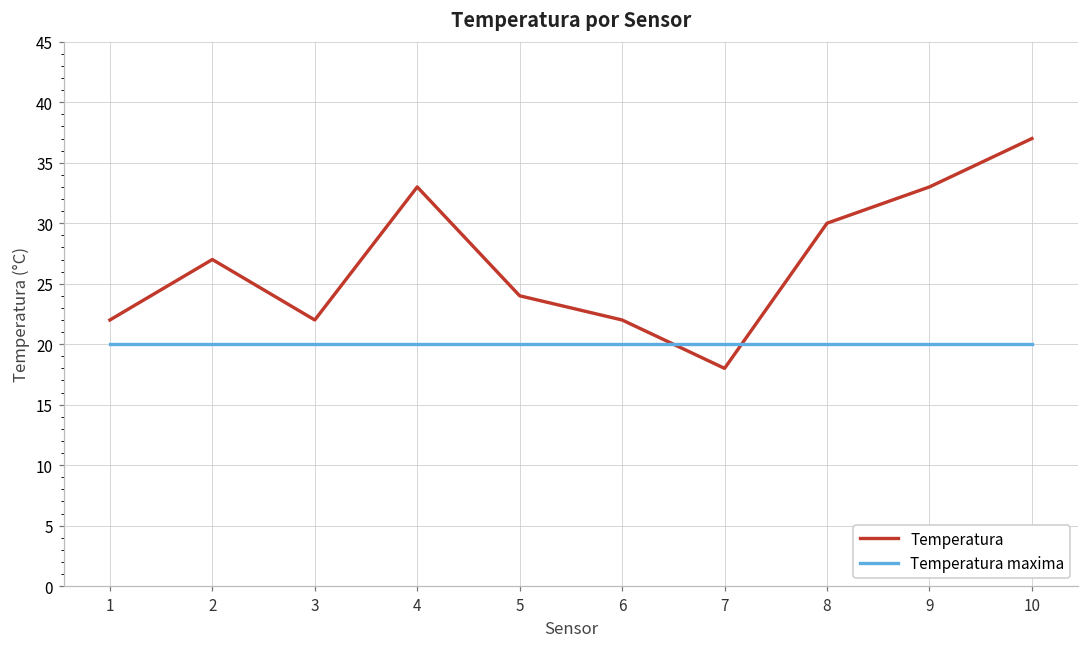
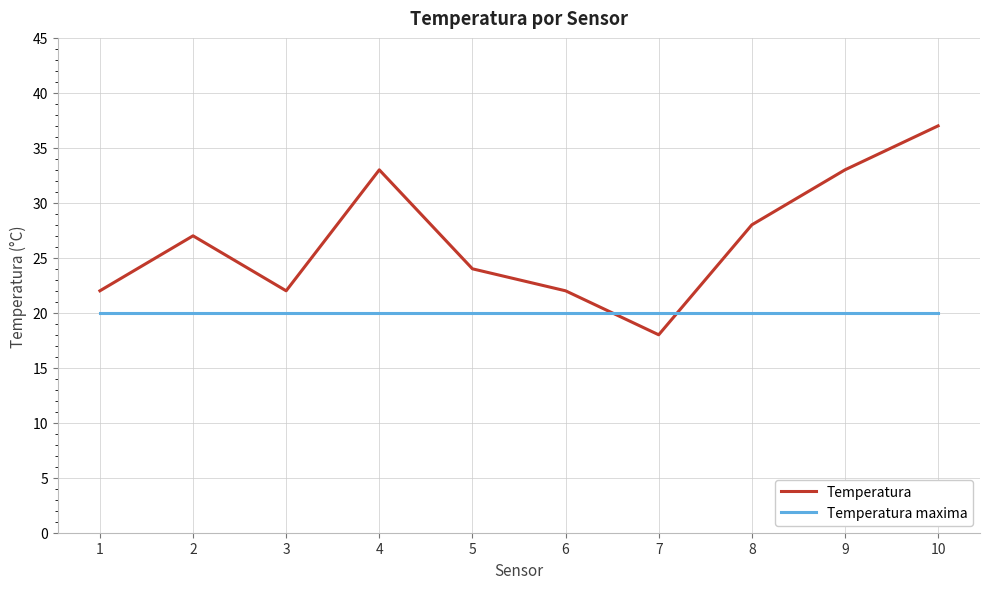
  {
    "Temperatura": {
      "1": 22,
      "2": 27,
      "3": 22,
      "4": 33,
      "5": 24,
      "6": 22,
      "7": 18,
-     "8": 30,
+     "8": 28,
      "9": 33,
      "10": 37
    },
    "Temperatura maxima": {
      "1": 20,
      "2": 20,
      "3": 20,
      "4": 20,
      "5": 20,
      "6": 20,
      "7": 20,
      "8": 20,
      "9": 20,
      "10": 20
    }
  }
